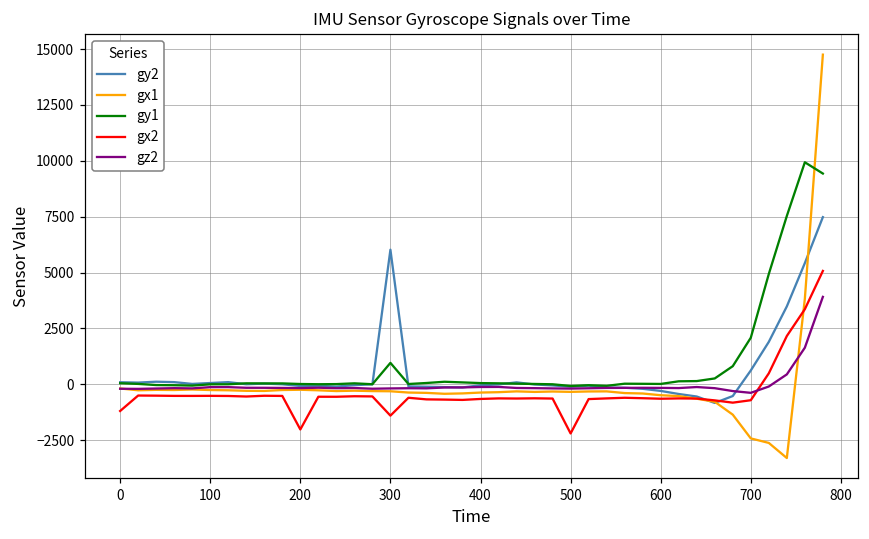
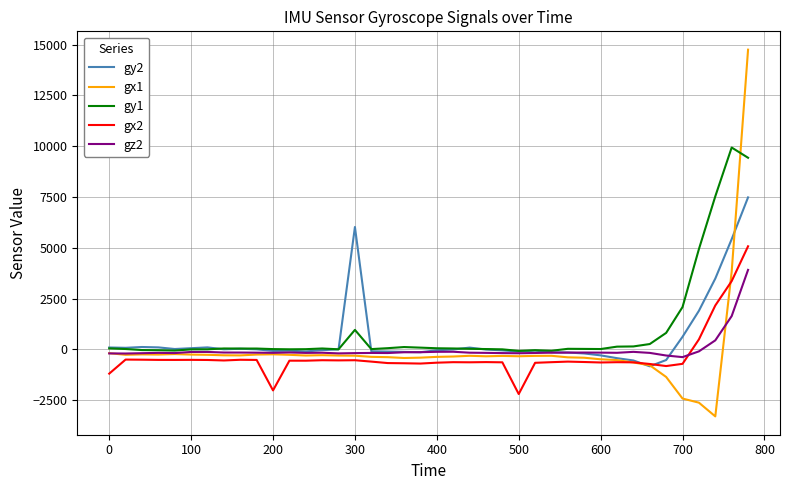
  {
    "gy2": {
      "300": 6000,
      "600": -300,
      "700": 600
    },
    "gx1": {
      "100": -300,
      "300": -300,
      "400": -400,
      "500": -300,
      "600": -500,
      "700": -2400
    },
    "gy1": {
      "300": 1000,
      "600": 0,
      "700": 2100
    },
    "gx2": {
      "0": -1200,
      "100": -500,
      "200": -2000,
-     "300": -1400,
+     "300": -500,
      "400": -700,
      "500": -2200,
      "600": -600,
      "700": -700
    },
    "gz2": {
      "100": -100,
      "300": -200,
      "600": -200,
      "700": -400
    }
  }
